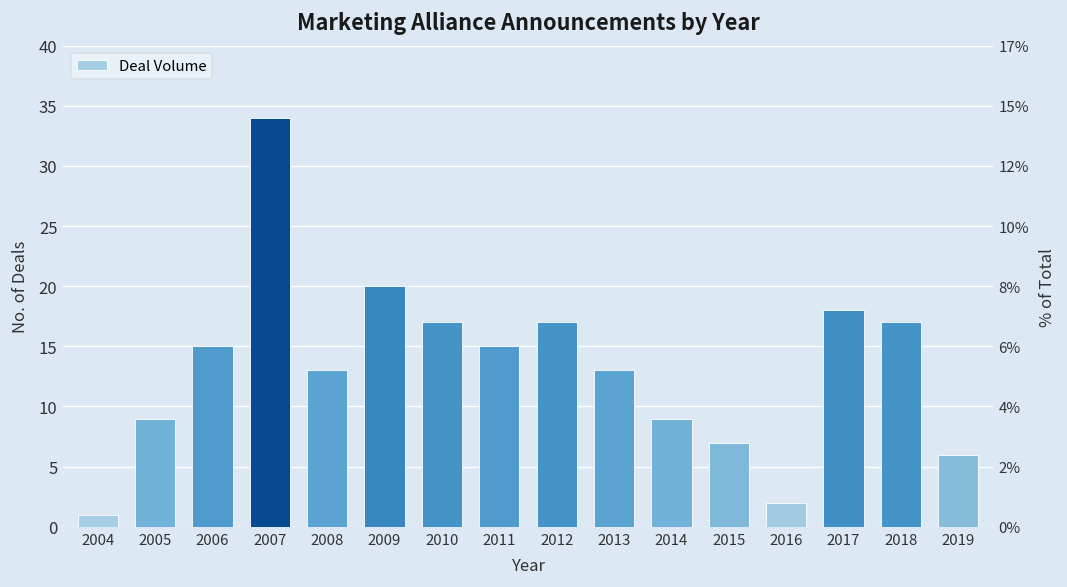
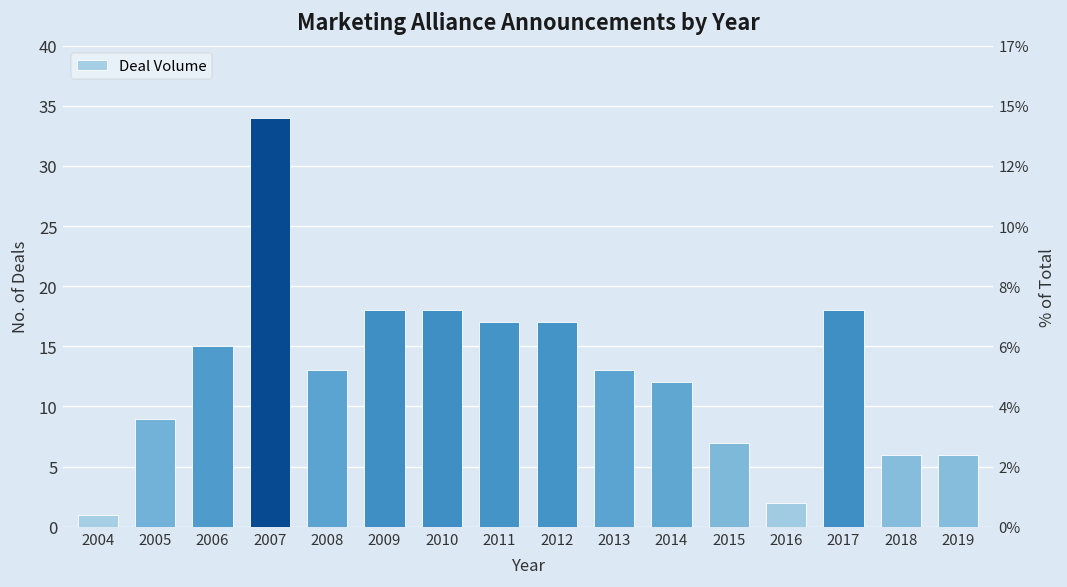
  {
    "2004": 1,
    "2005": 9,
    "2006": 15,
    "2007": 34,
    "2008": 13,
-   "2009": 20,
-   "2010": 17,
-   "2011": 15,
+   "2009": 18,
+   "2010": 18,
+   "2011": 17,
    "2012": 17,
    "2013": 13,
-   "2014": 9,
+   "2014": 12,
    "2015": 7,
    "2016": 2,
    "2017": 18,
-   "2018": 17,
+   "2018": 6,
    "2019": 6
  }
